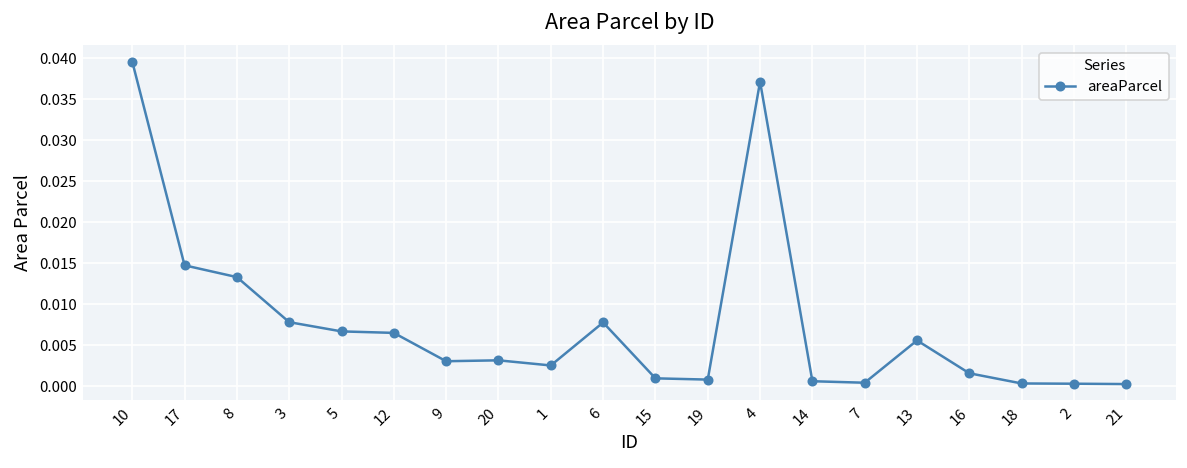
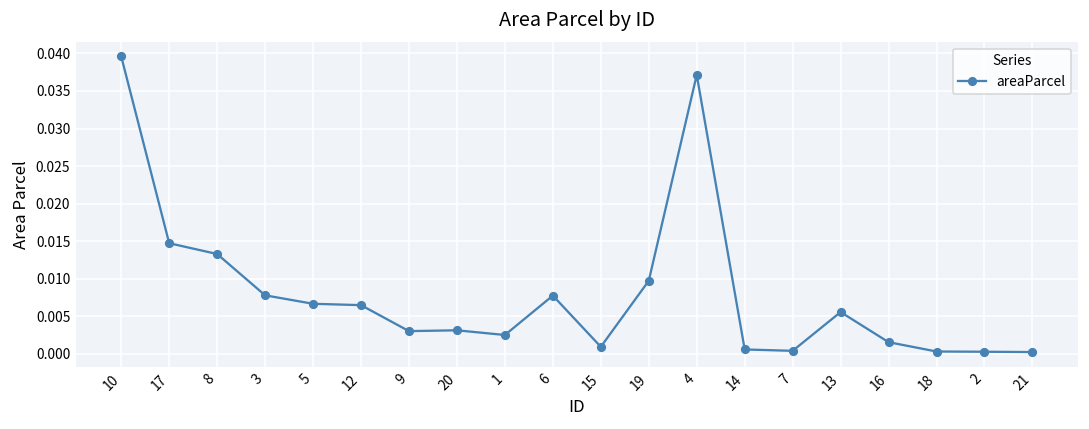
  {
    "10": 0.040,
    "17": 0.015,
    "8": 0.013,
    "3": 0.008,
    "5": 0.007,
    "12": 0.006,
    "9": 0.003,
    "20": 0.003,
    "1": 0.003,
    "6": 0.008,
    "15": 0.001,
-   "19": 0.001,
+   "19": 0.010,
    "4": 0.037,
    "14": 0.001,
    "7": 0.000,
    "13": 0.006,
    "16": 0.002,
    "18": 0.000,
    "2": 0.000,
    "21": 0.000
  }
